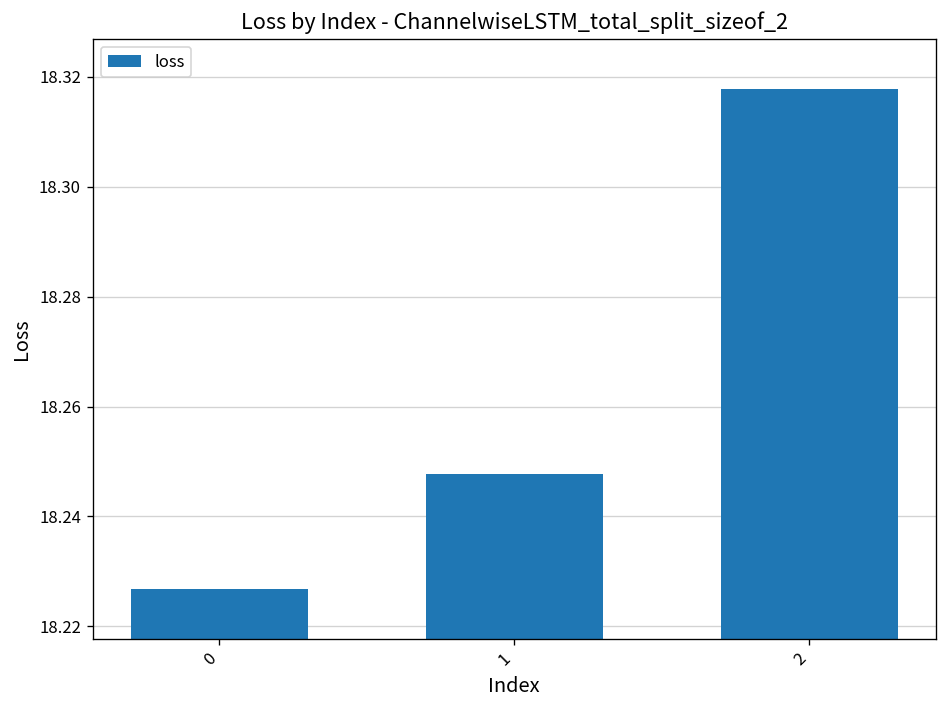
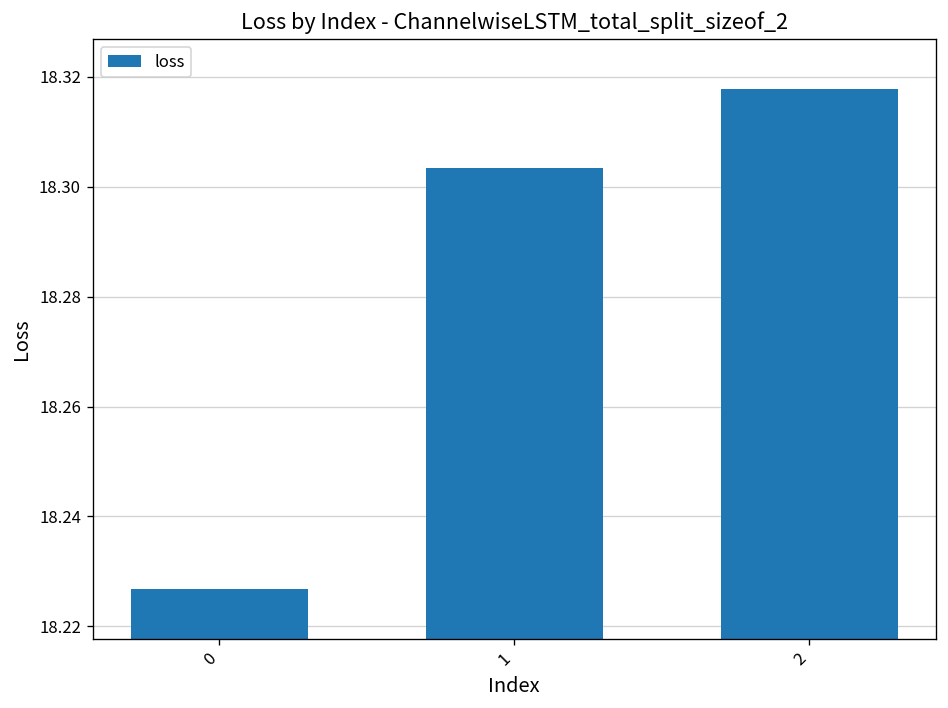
  {
    "0": 18.227,
-   "1": 18.248,
+   "1": 18.303,
    "2": 18.318
  }
